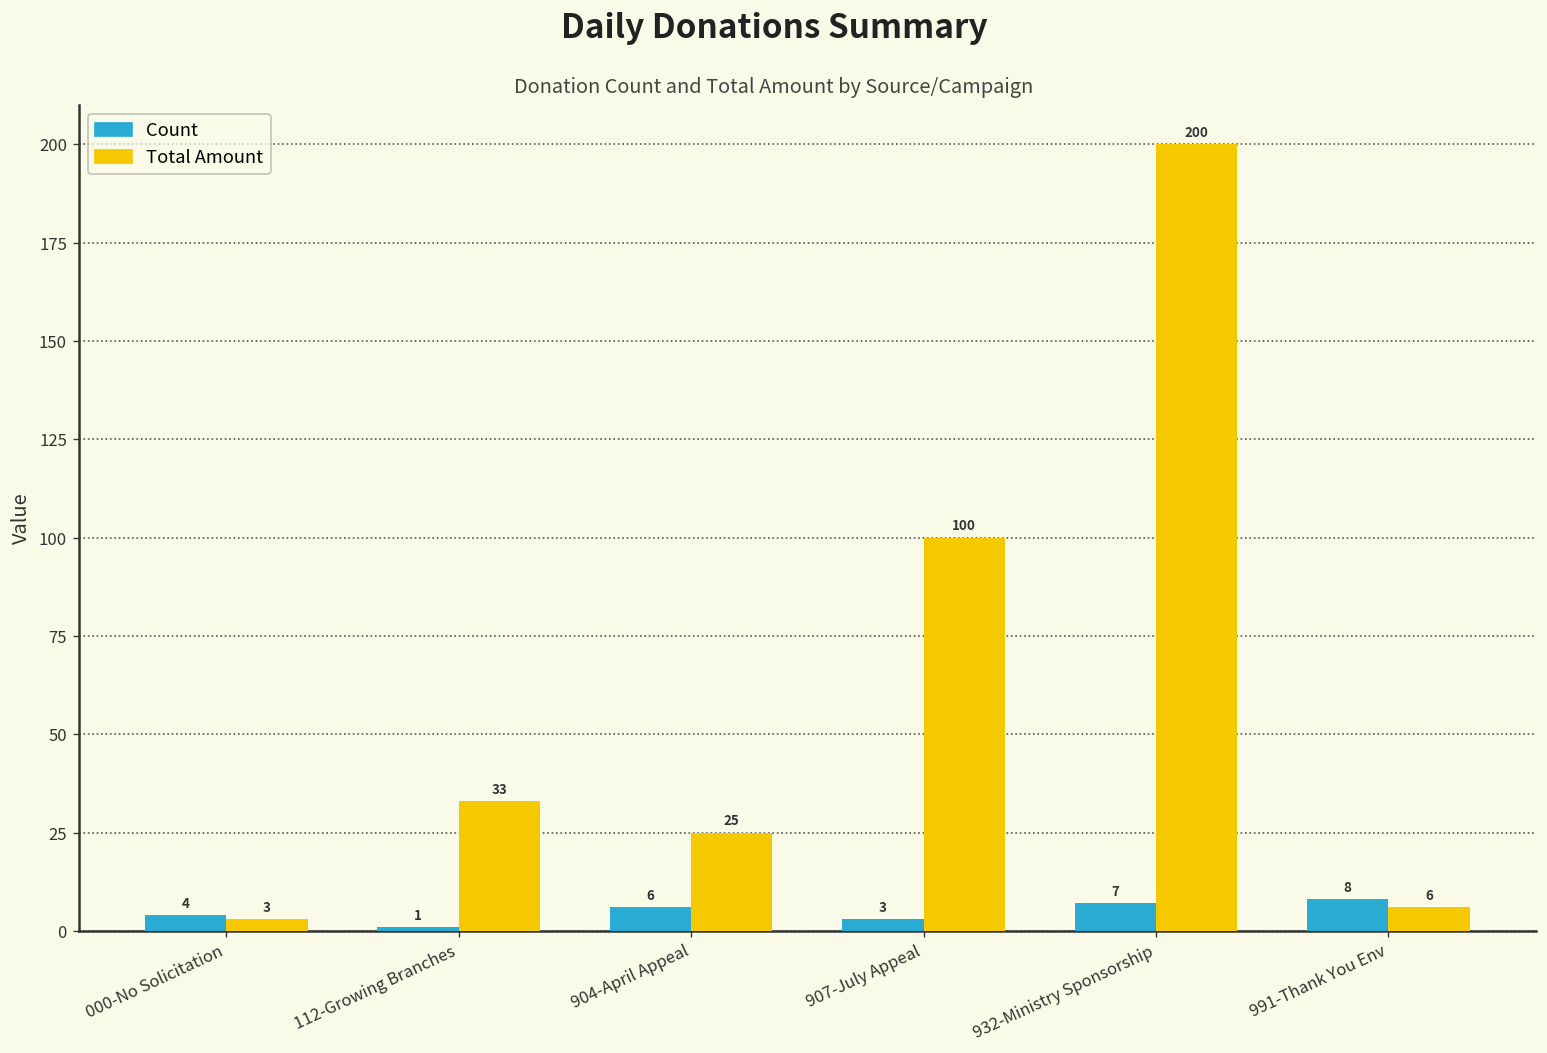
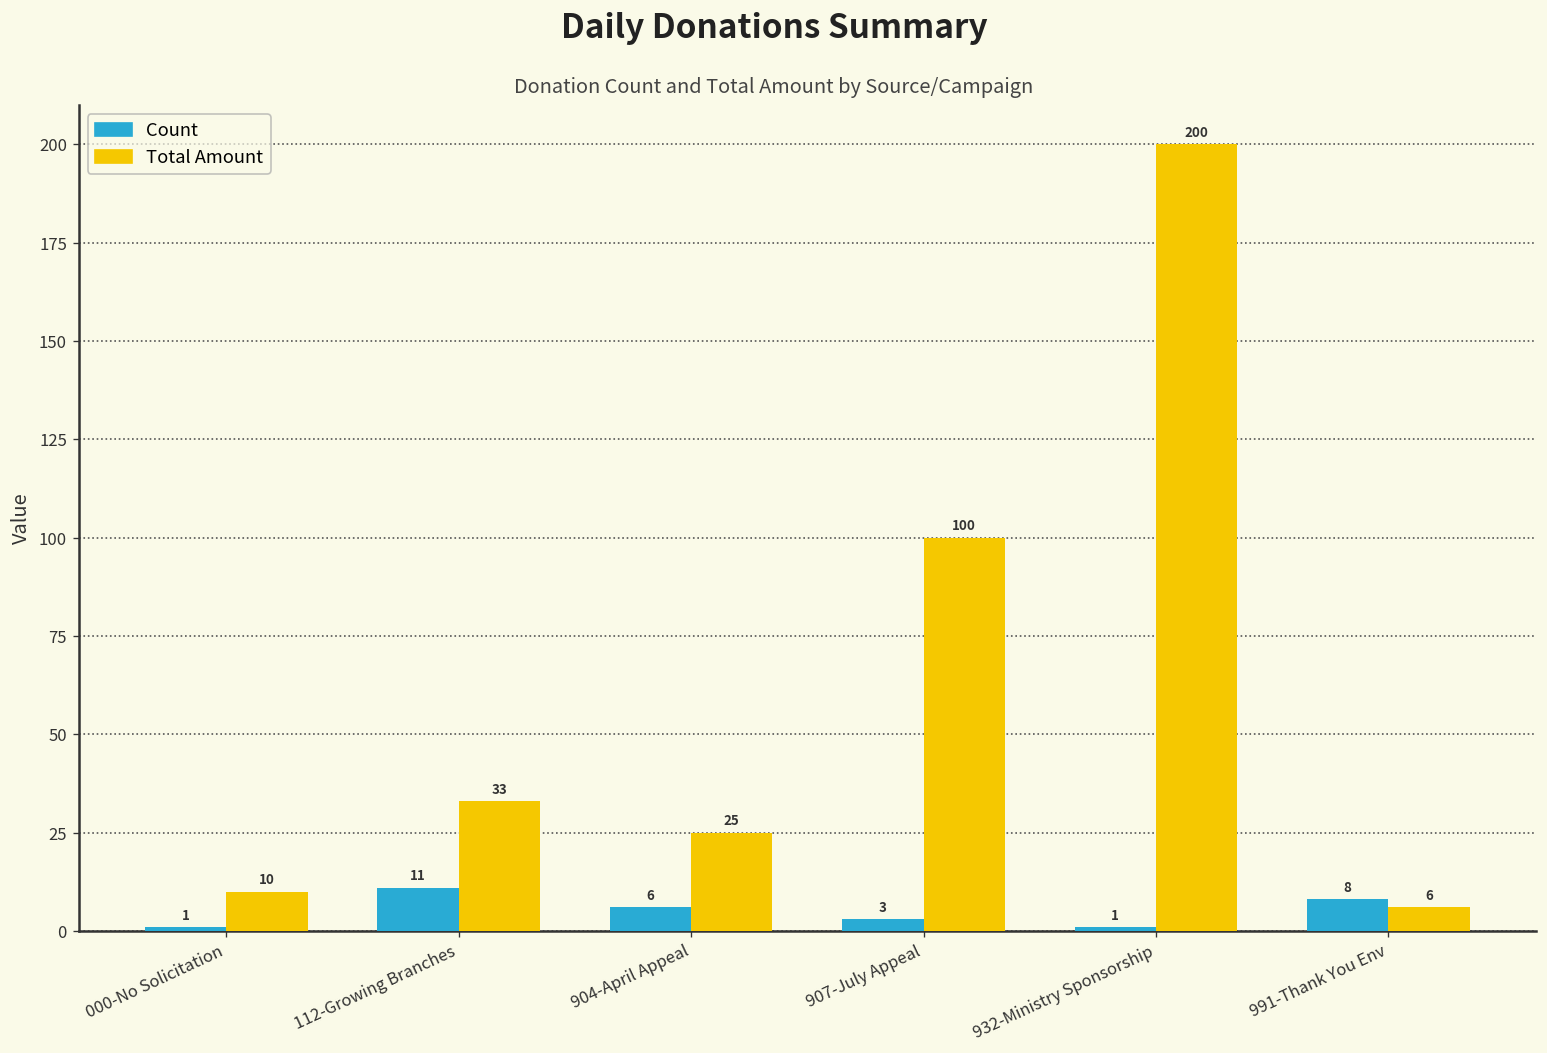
  {
    "Count": {
-     "000-No Solicitation": 4,
-     "112-Growing Branches": 1,
+     "000-No Solicitation": 1,
+     "112-Growing Branches": 11,
      "904-April Appeal": 6,
      "907-July Appeal": 3,
-     "932-Ministry Sponsorship": 7,
+     "932-Ministry Sponsorship": 1,
      "991-Thank You Env": 8
    },
    "Total Amount": {
-     "000-No Solicitation": 3,
+     "000-No Solicitation": 10,
      "112-Growing Branches": 33,
      "904-April Appeal": 25,
      "907-July Appeal": 100,
      "932-Ministry Sponsorship": 200,
      "991-Thank You Env": 6
    }
  }
